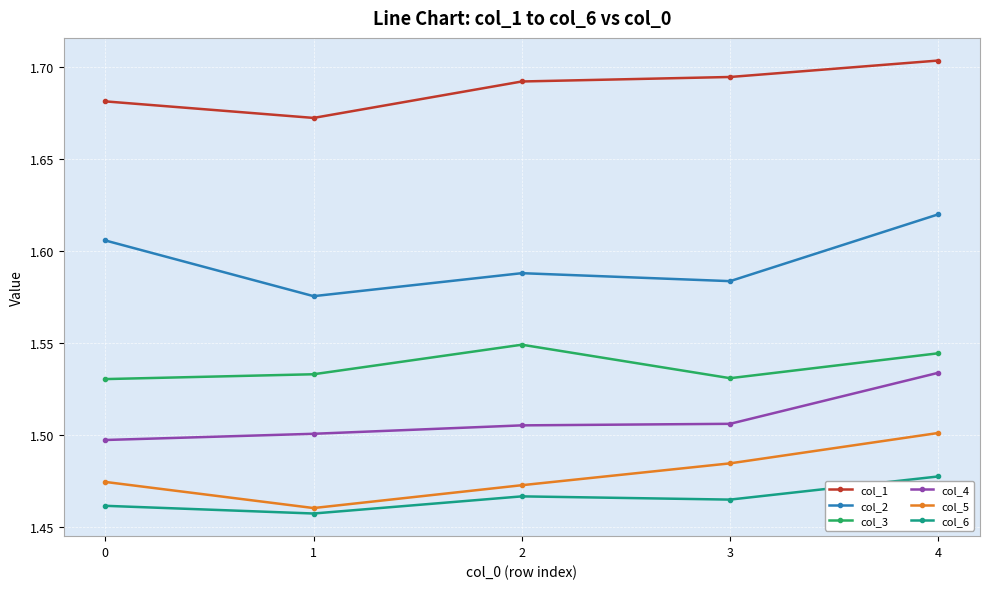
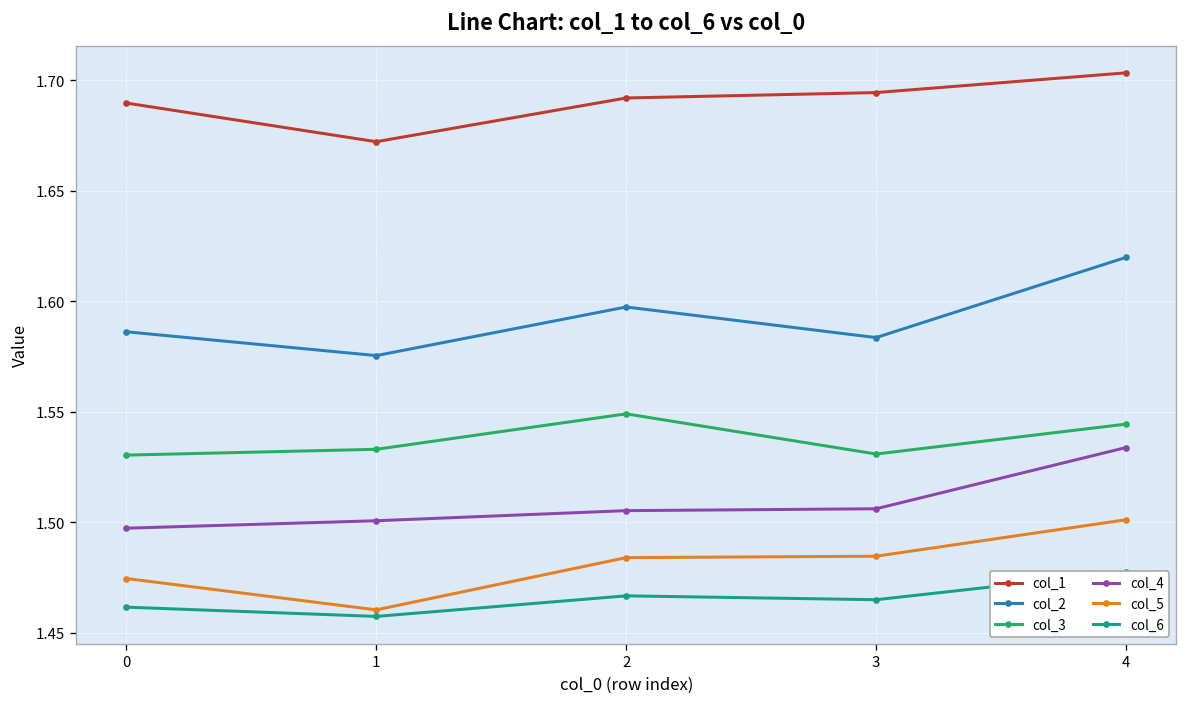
  {
    "col_1": {
-     "0": 1.681,
+     "0": 1.690,
      "1": 1.672,
      "2": 1.692,
      "3": 1.694,
      "4": 1.703
    },
    "col_2": {
-     "0": 1.606,
+     "0": 1.586,
      "1": 1.575,
-     "2": 1.588,
+     "2": 1.597,
      "3": 1.584,
      "4": 1.620
    },
    "col_4": {
      "0": 1.497,
      "1": 1.501,
      "2": 1.505,
      "3": 1.506,
      "4": 1.534
    },
    "col_5": {
      "0": 1.475,
      "1": 1.460,
-     "2": 1.473,
+     "2": 1.484,
      "3": 1.485,
      "4": 1.501
    }
  }
